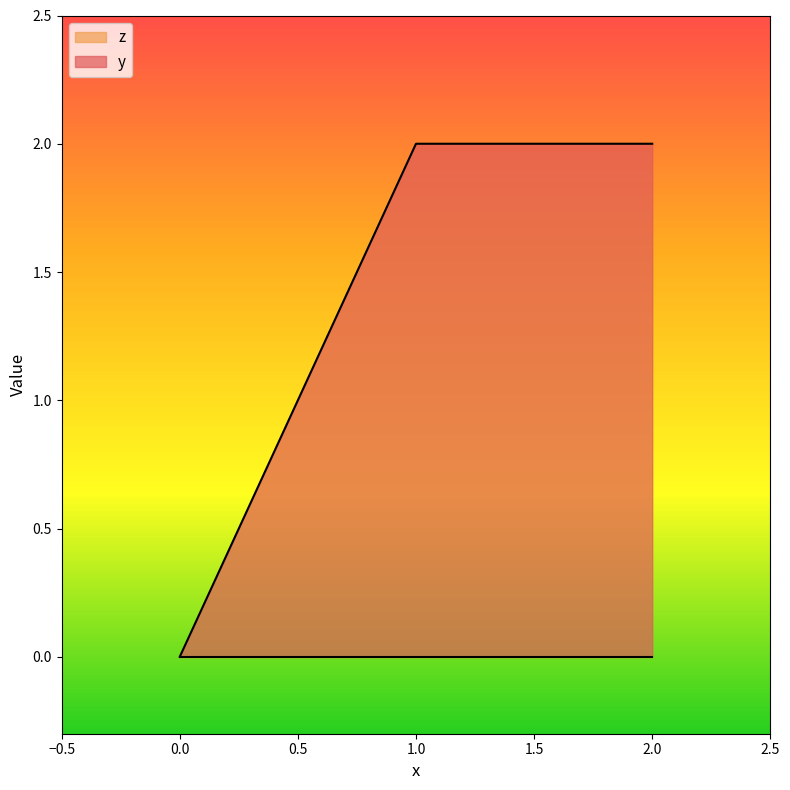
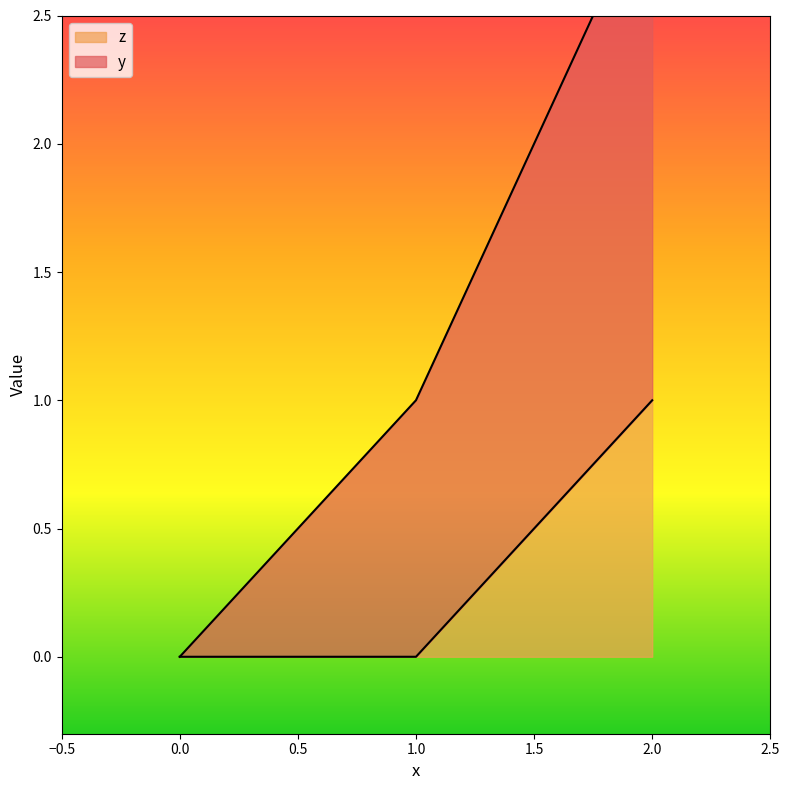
  {
    "z": {
      "1.0": 0,
-     "2.0": 0
+     "2.0": 1
    },
    "y": {
-     "1.0": 2
+     "1.0": 1
    }
  }
